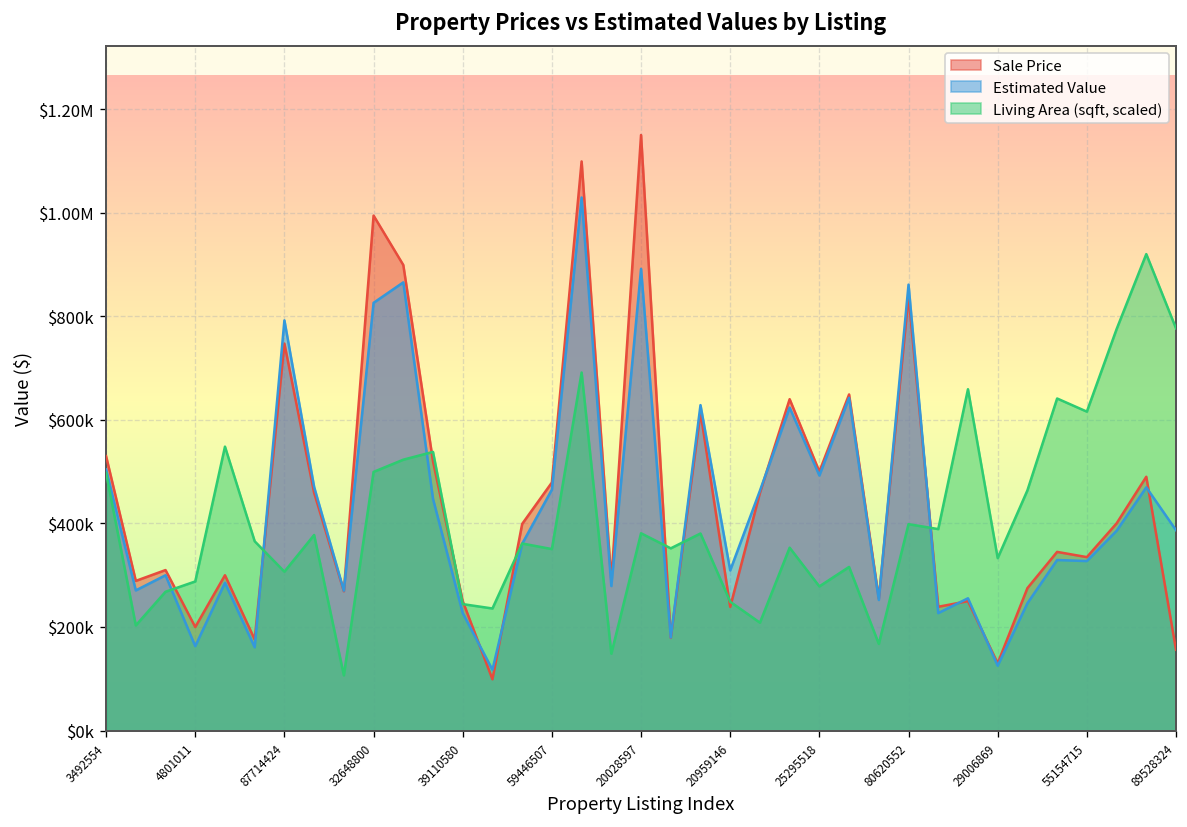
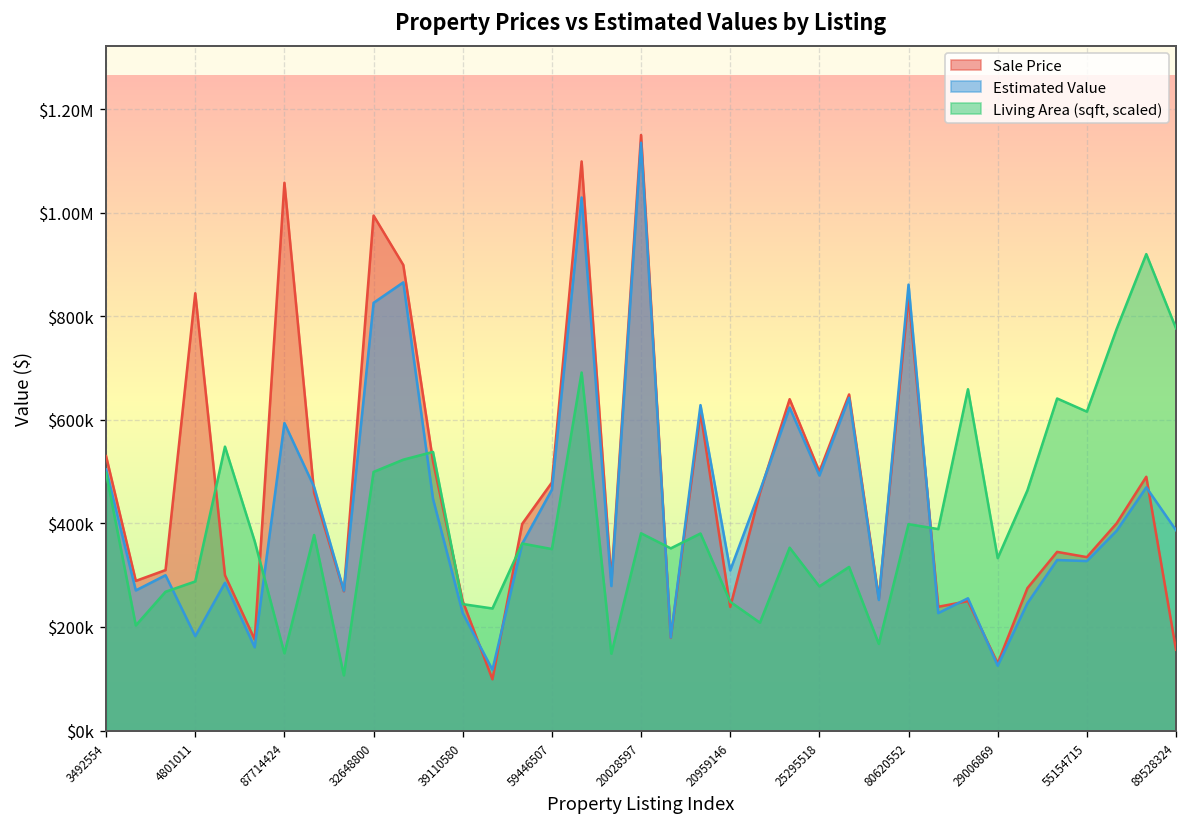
  {
    "Sale Price": {
      "3492554": "$530000",
-     "4801011": "$200000",
-     "87714424": "$750000",
+     "4801011": "$840000",
+     "87714424": "$1060000",
      "32648800": "$990000",
      "59446507": "$480000",
      "20028597": "$1150000",
      "20959146": "$240000",
      "25295518": "$500000",
      "80620552": "$840000",
      "55154715": "$330000",
      "89528324": "$160000"
    },
    "Estimated Value": {
      "3492554": "$500000",
-     "4801011": "$160000",
-     "87714424": "$790000",
+     "4801011": "$180000",
+     "87714424": "$590000",
      "32648800": "$830000",
      "39110580": "$230000",
      "59446507": "$470000",
-     "20028597": "$890000",
+     "20028597": "$1140000",
      "20959146": "$310000",
      "25295518": "$490000",
      "80620552": "$860000",
      "55154715": "$330000",
      "89528324": "$390000"
    },
    "Living Area (sqft, scaled)": {
      "3492554": "$500000",
      "4801011": "$290000",
-     "87714424": "$310000",
+     "87714424": "$150000",
      "32648800": "$500000",
      "59446507": "$350000",
      "20028597": "$380000",
      "20959146": "$250000",
      "25295518": "$280000",
      "80620552": "$400000",
      "29006869": "$330000",
      "55154715": "$620000",
      "89528324": "$780000"
    }
  }
